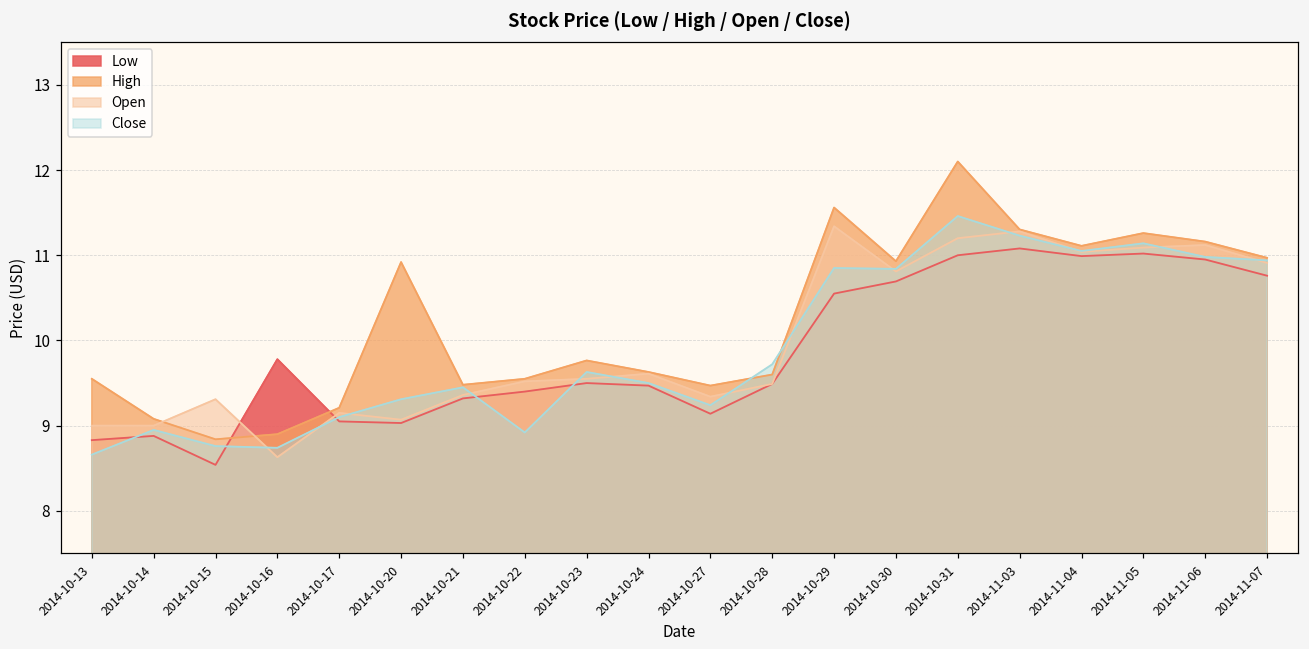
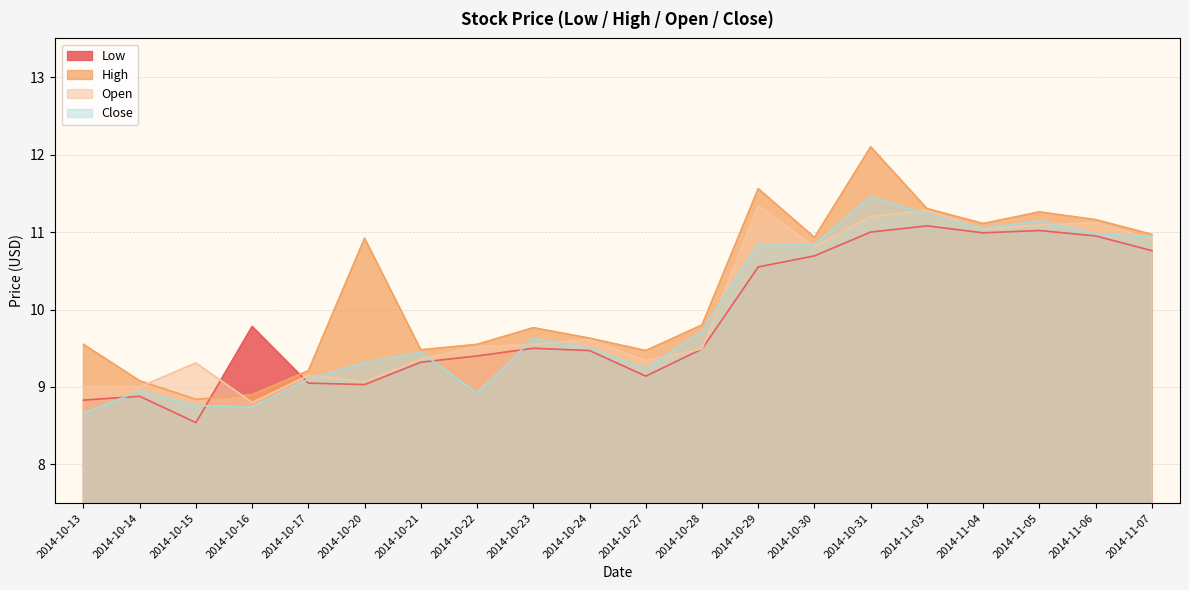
  {
    "Low": {
      "2014-10-13": 8.8,
      "2014-10-14": 8.9,
      "2014-10-15": 8.5,
      "2014-10-16": 9.8,
      "2014-10-17": 9.1,
      "2014-10-20": 9.0,
      "2014-10-21": 9.3,
      "2014-10-22": 9.4,
      "2014-10-23": 9.5,
      "2014-10-27": 9.1,
      "2014-10-29": 10.6,
      "2014-10-30": 10.7,
      "2014-10-31": 11.0,
      "2014-11-03": 11.1,
      "2014-11-04": 11.0,
      "2014-11-05": 11.0,
      "2014-11-07": 10.8
    },
    "High": {
      "2014-10-13": 9.6,
      "2014-10-14": 9.1,
      "2014-10-15": 8.8,
      "2014-10-16": 8.9,
      "2014-10-17": 9.2,
      "2014-10-20": 10.9,
      "2014-10-23": 9.8,
      "2014-10-27": 9.5,
-     "2014-10-28": 9.6,
+     "2014-10-28": 9.8,
      "2014-10-29": 11.6,
      "2014-10-30": 10.9,
      "2014-10-31": 12.1,
      "2014-11-04": 11.1,
      "2014-11-05": 11.3,
      "2014-11-06": 11.2
    },
    "Open": {
      "2014-10-13": 9.0,
      "2014-10-14": 9.0,
      "2014-10-15": 9.3,
-     "2014-10-16": 8.6,
+     "2014-10-16": 8.8,
      "2014-10-17": 9.2,
      "2014-10-20": 9.1,
      "2014-10-21": 9.4,
      "2014-10-23": 9.6,
      "2014-10-27": 9.3,
      "2014-10-29": 11.3,
      "2014-10-31": 11.2,
      "2014-11-05": 11.1,
      "2014-11-06": 11.1
    },
    "Close": {
      "2014-10-13": 8.7,
      "2014-10-14": 9.0,
      "2014-10-15": 8.8,
      "2014-10-16": 8.7,
      "2014-10-17": 9.1,
      "2014-10-20": 9.3,
      "2014-10-22": 8.9,
      "2014-10-23": 9.6,
      "2014-10-27": 9.2,
      "2014-10-28": 9.7,
      "2014-10-29": 10.9,
      "2014-10-31": 11.5,
      "2014-11-03": 11.2,
      "2014-11-05": 11.1
    }
  }
